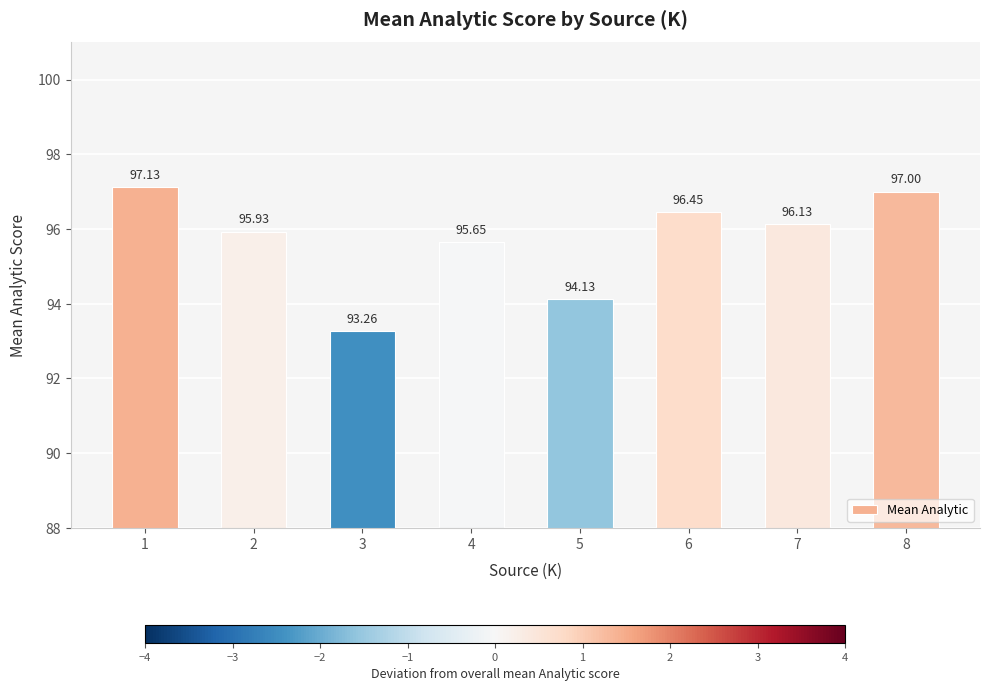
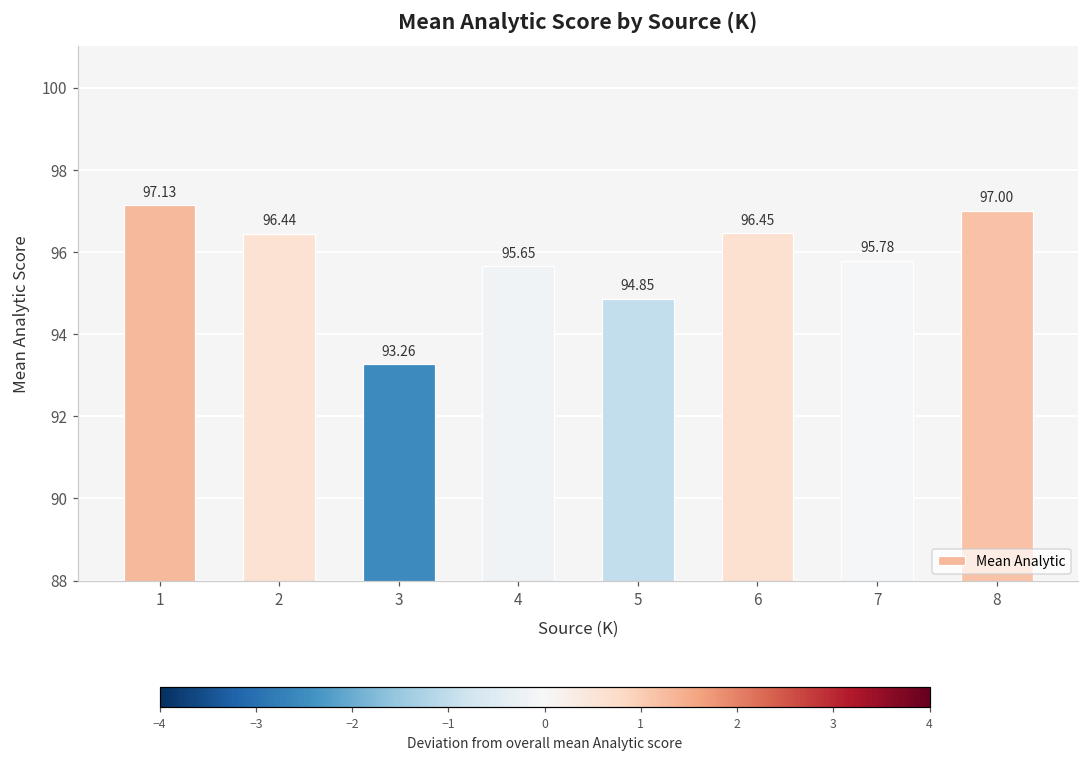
  {
    "1": 97.13,
-   "2": 95.93,
+   "2": 96.44,
    "3": 93.26,
    "4": 95.65,
-   "5": 94.13,
+   "5": 94.85,
    "6": 96.45,
-   "7": 96.13,
+   "7": 95.78,
    "8": 97.00
  }
